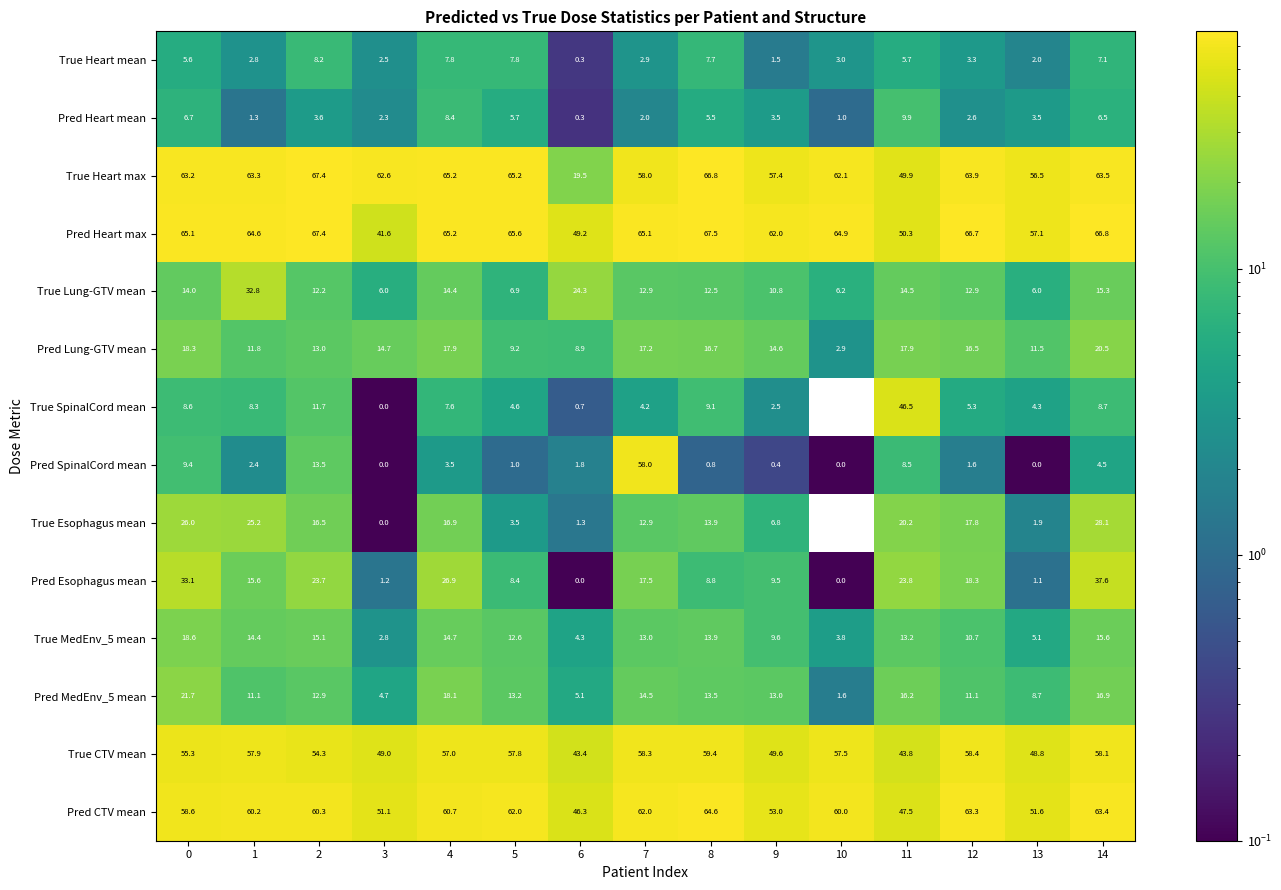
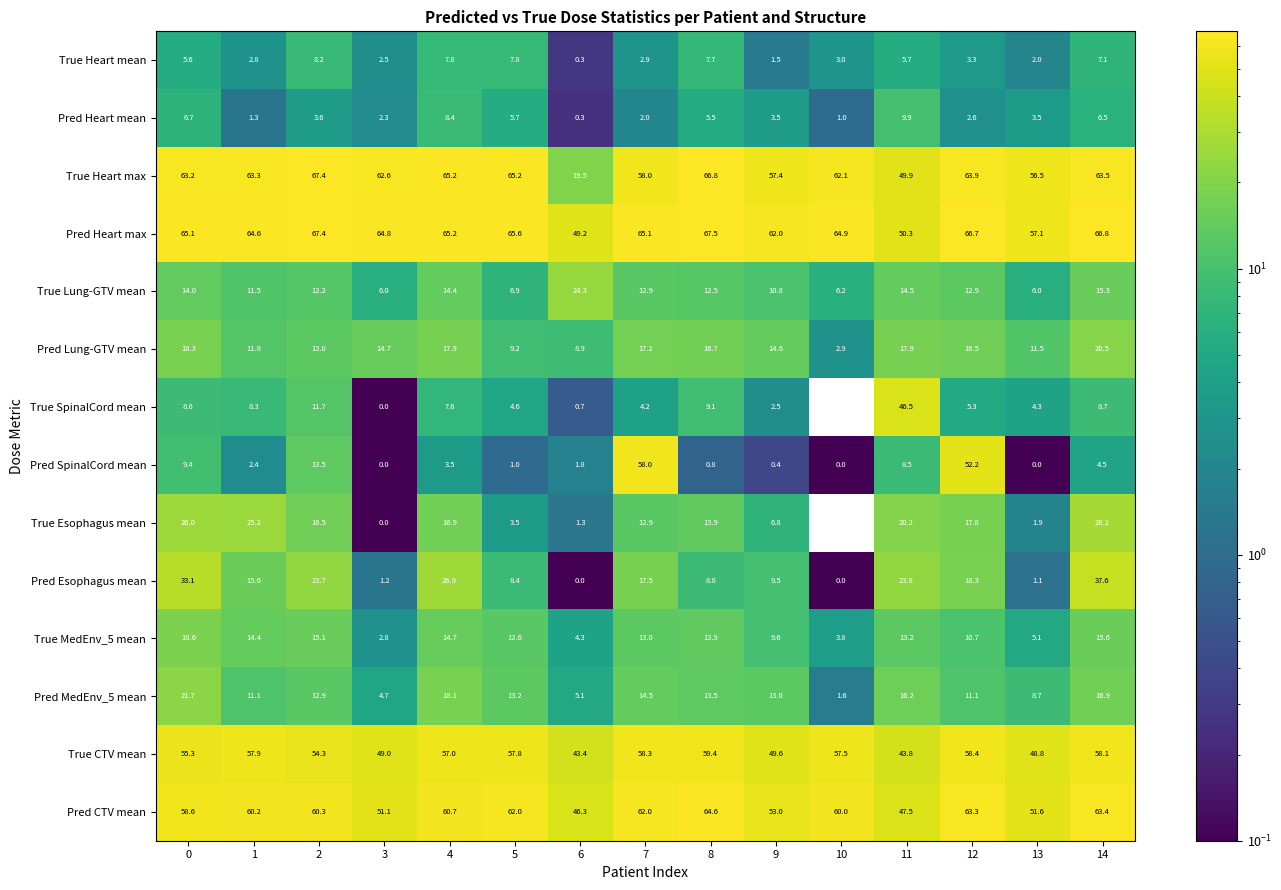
  {
    "Pred Heart max": {
      "0": 65.1,
      "1": 64.6,
      "2": 67.4,
-     "3": 41.6,
+     "3": 64.8,
      "4": 65.2,
      "5": 65.6,
      "6": 49.2,
      "7": 65.1,
      "8": 67.5,
      "9": 62.0,
      "10": 64.9,
      "11": 50.3,
      "12": 66.7,
      "13": 57.1,
      "14": 66.8
    },
    "True Lung-GTV mean": {
      "0": 14.0,
-     "1": 32.8,
+     "1": 11.5,
      "2": 12.2,
      "3": 6.0,
      "4": 14.4,
      "5": 6.9,
      "6": 24.3,
      "7": 12.9,
      "8": 12.5,
      "9": 10.8,
      "10": 6.2,
      "11": 14.5,
      "12": 12.9,
      "13": 6.0,
      "14": 15.3
    },
    "Pred SpinalCord mean": {
      "0": 9.4,
      "1": 2.4,
      "2": 13.5,
      "3": 0.0,
      "4": 3.5,
      "5": 1.0,
      "6": 1.8,
      "7": 58.0,
      "8": 0.8,
      "9": 0.4,
      "10": 0.0,
      "11": 8.5,
-     "12": 1.6,
+     "12": 52.2,
      "13": 0.0,
      "14": 4.5
    }
  }
